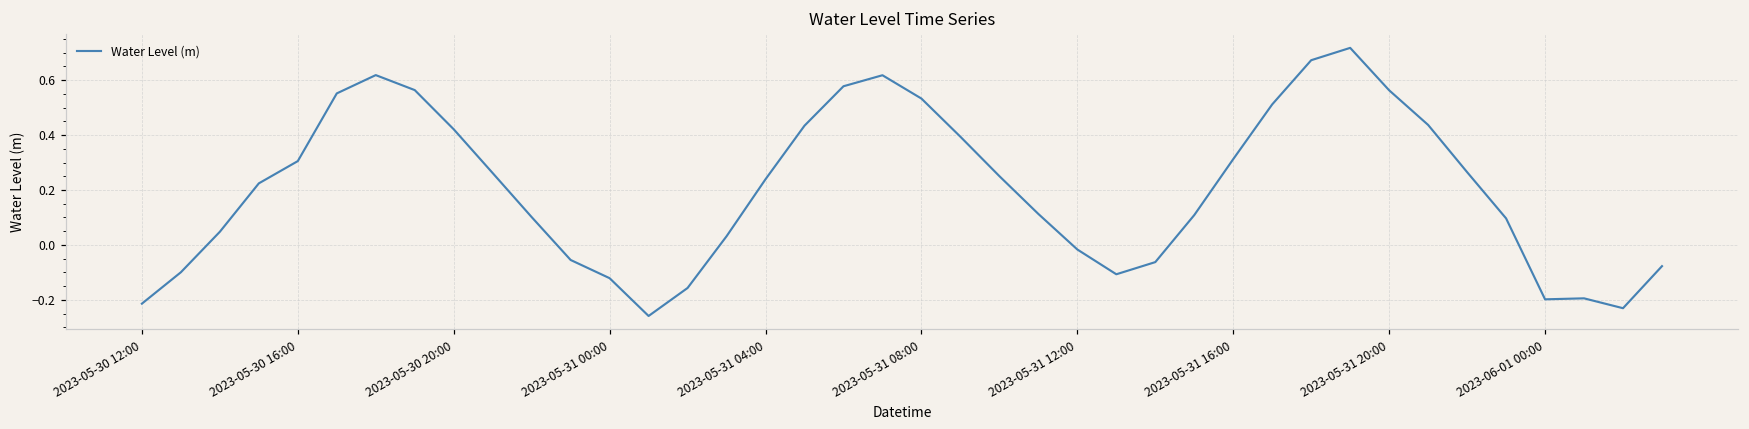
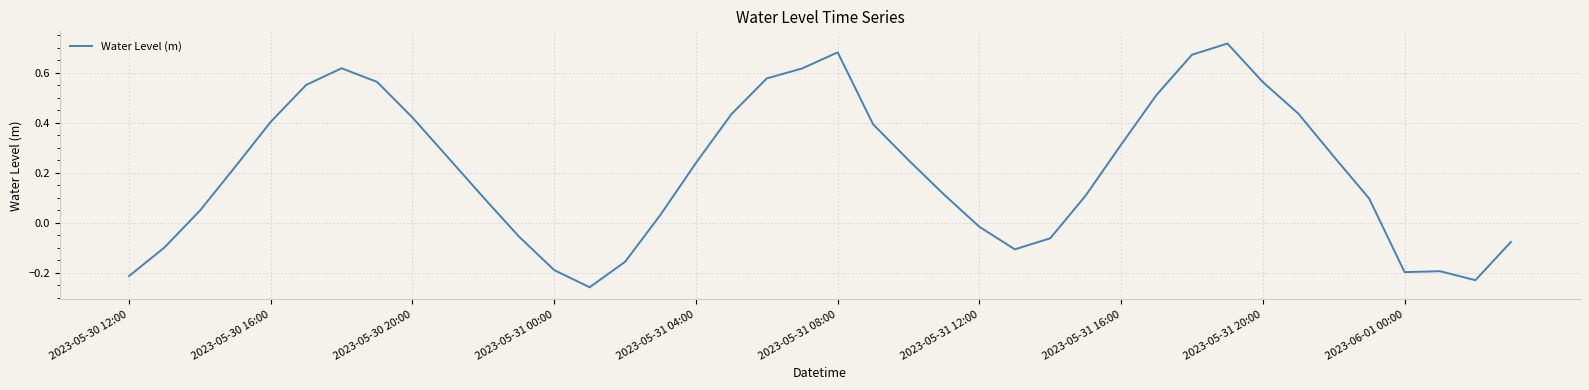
  {
    "2023-05-30 12:00": -0.21,
-   "2023-05-30 16:00": 0.31,
+   "2023-05-30 16:00": 0.40,
    "2023-05-30 20:00": 0.42,
-   "2023-05-31 00:00": -0.12,
+   "2023-05-31 00:00": -0.19,
    "2023-05-31 04:00": 0.24,
-   "2023-05-31 08:00": 0.53,
+   "2023-05-31 08:00": 0.68,
    "2023-05-31 12:00": -0.02,
    "2023-05-31 16:00": 0.31,
    "2023-05-31 20:00": 0.56,
    "2023-06-01 00:00": -0.20
  }
